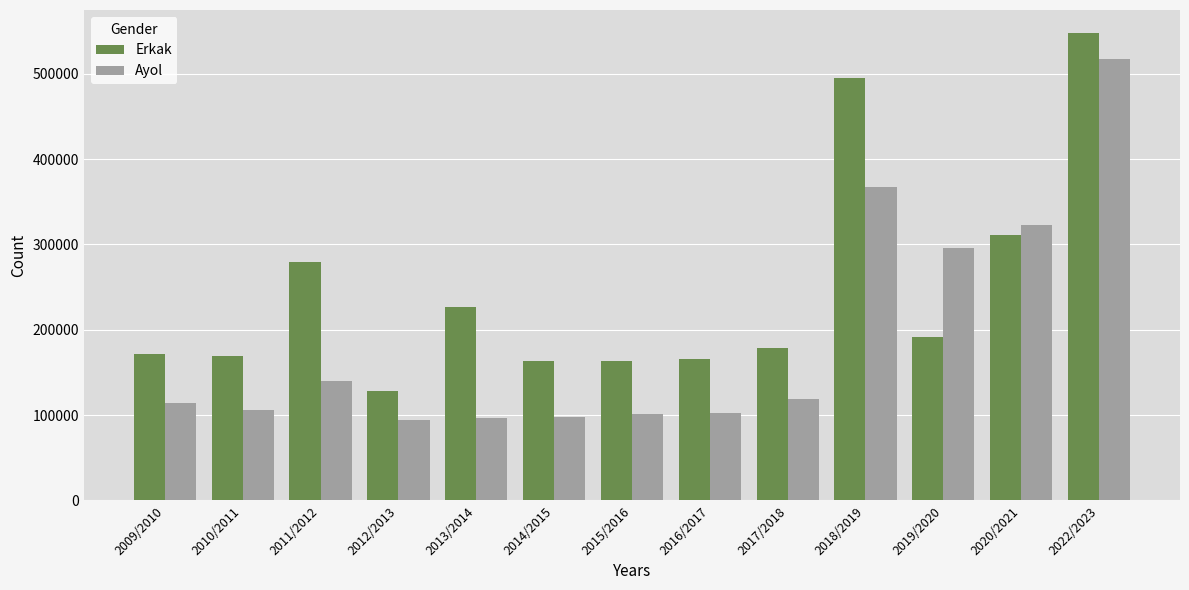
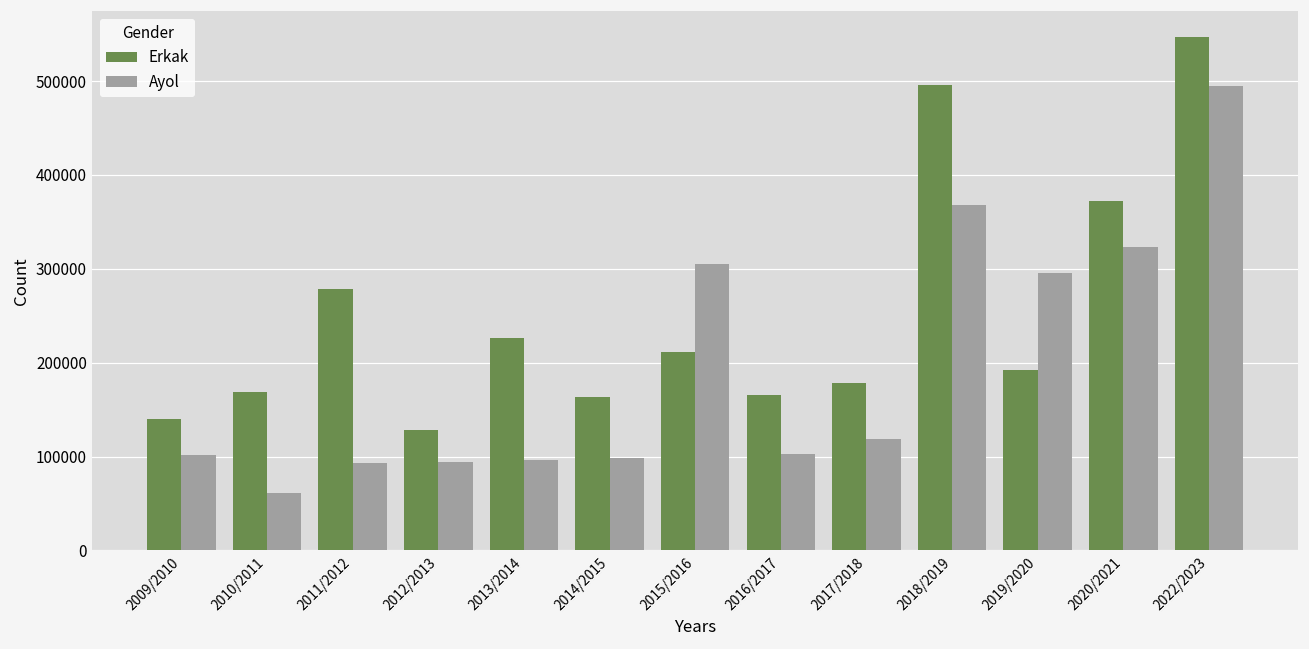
  {
    "Erkak": {
-     "2009/2010": 170000,
+     "2009/2010": 140000,
      "2010/2011": 170000,
      "2011/2012": 280000,
      "2012/2013": 130000,
      "2013/2014": 230000,
      "2014/2015": 160000,
-     "2015/2016": 160000,
+     "2015/2016": 210000,
      "2016/2017": 170000,
      "2017/2018": 180000,
      "2018/2019": 500000,
      "2019/2020": 190000,
-     "2020/2021": 310000,
+     "2020/2021": 370000,
      "2022/2023": 550000
    },
    "Ayol": {
-     "2009/2010": 110000,
-     "2010/2011": 110000,
-     "2011/2012": 140000,
+     "2009/2010": 100000,
+     "2010/2011": 60000,
+     "2011/2012": 90000,
      "2012/2013": 90000,
      "2013/2014": 100000,
      "2014/2015": 100000,
-     "2015/2016": 100000,
+     "2015/2016": 300000,
      "2016/2017": 100000,
      "2017/2018": 120000,
      "2018/2019": 370000,
      "2019/2020": 300000,
      "2020/2021": 320000,
-     "2022/2023": 520000
+     "2022/2023": 490000
    }
  }
